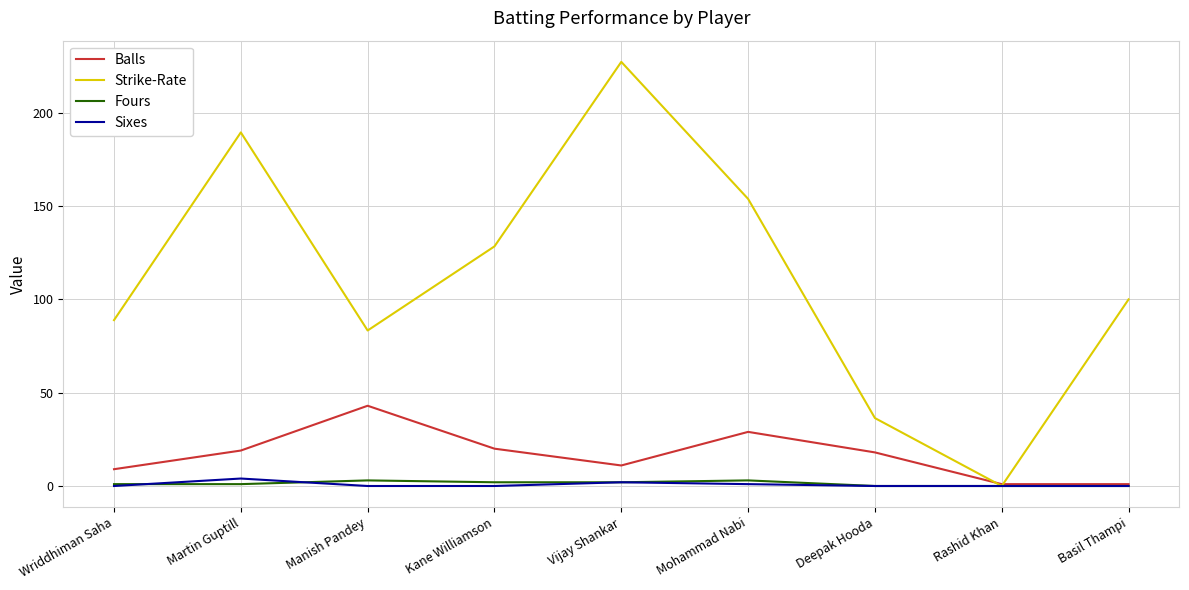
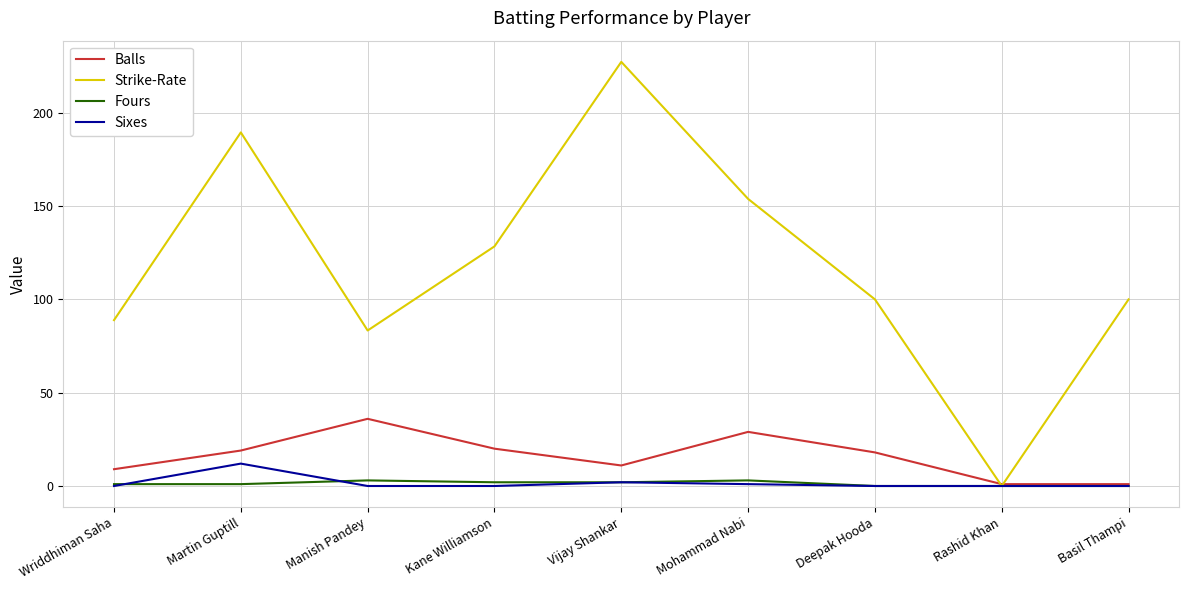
  {
    "Balls": {
      "Wriddhiman Saha": 9,
      "Martin Guptill": 19,
-     "Manish Pandey": 43,
+     "Manish Pandey": 36,
      "Kane Williamson": 20,
      "Vijay Shankar": 11,
      "Mohammad Nabi": 29,
      "Deepak Hooda": 18
    },
    "Strike-Rate": {
      "Wriddhiman Saha": 89,
      "Martin Guptill": 189,
      "Manish Pandey": 83,
      "Kane Williamson": 128,
      "Vijay Shankar": 227,
      "Mohammad Nabi": 154,
-     "Deepak Hooda": 36,
+     "Deepak Hooda": 100,
      "Basil Thampi": 100
    },
    "Fours": {
      "Martin Guptill": 1,
      "Manish Pandey": 3,
      "Kane Williamson": 2,
      "Mohammad Nabi": 3
    },
    "Sixes": {
-     "Martin Guptill": 4,
+     "Martin Guptill": 12,
      "Manish Pandey": 0,
      "Kane Williamson": 0,
      "Mohammad Nabi": 1
    }
  }
